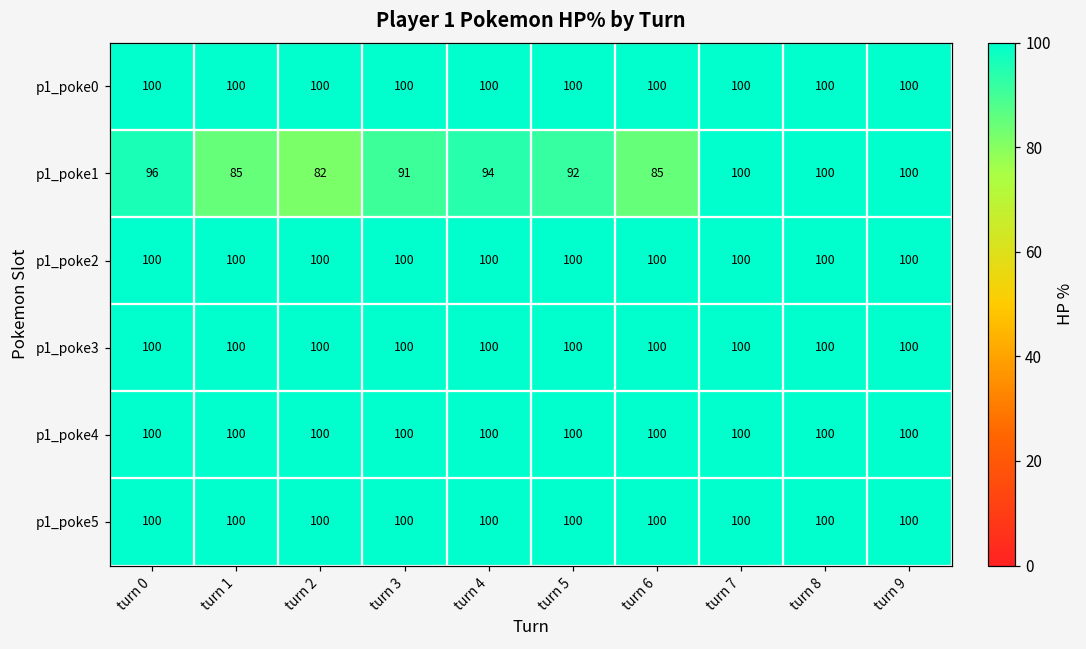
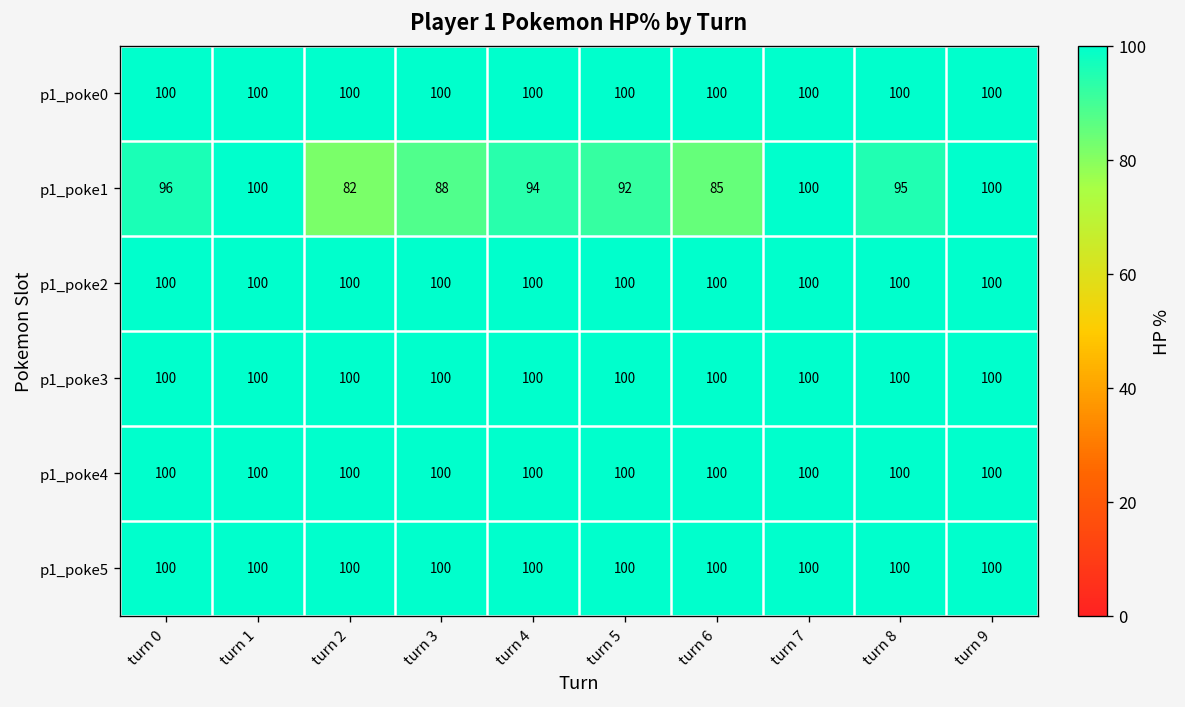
  {
    "p1_poke0": {
      "turn 0": 100,
      "turn 1": 100,
      "turn 2": 100,
      "turn 3": 100,
      "turn 4": 100,
      "turn 5": 100,
      "turn 6": 100,
      "turn 7": 100,
      "turn 8": 100,
      "turn 9": 100
    },
    "p1_poke1": {
      "turn 0": 96,
-     "turn 1": 85,
+     "turn 1": 100,
      "turn 2": 82,
-     "turn 3": 91,
+     "turn 3": 88,
      "turn 4": 94,
      "turn 5": 92,
      "turn 6": 85,
      "turn 7": 100,
-     "turn 8": 100,
+     "turn 8": 95,
      "turn 9": 100
    },
    "p1_poke2": {
      "turn 0": 100,
      "turn 1": 100,
      "turn 2": 100,
      "turn 3": 100,
      "turn 4": 100,
      "turn 5": 100,
      "turn 6": 100,
      "turn 7": 100,
      "turn 8": 100,
      "turn 9": 100
    },
    "p1_poke3": {
      "turn 0": 100,
      "turn 1": 100,
      "turn 2": 100,
      "turn 3": 100,
      "turn 4": 100,
      "turn 5": 100,
      "turn 6": 100,
      "turn 7": 100,
      "turn 8": 100,
      "turn 9": 100
    },
    "p1_poke4": {
      "turn 0": 100,
      "turn 1": 100,
      "turn 2": 100,
      "turn 3": 100,
      "turn 4": 100,
      "turn 5": 100,
      "turn 6": 100,
      "turn 7": 100,
      "turn 8": 100,
      "turn 9": 100
    },
    "p1_poke5": {
      "turn 0": 100,
      "turn 1": 100,
      "turn 2": 100,
      "turn 3": 100,
      "turn 4": 100,
      "turn 5": 100,
      "turn 6": 100,
      "turn 7": 100,
      "turn 8": 100,
      "turn 9": 100
    }
  }
